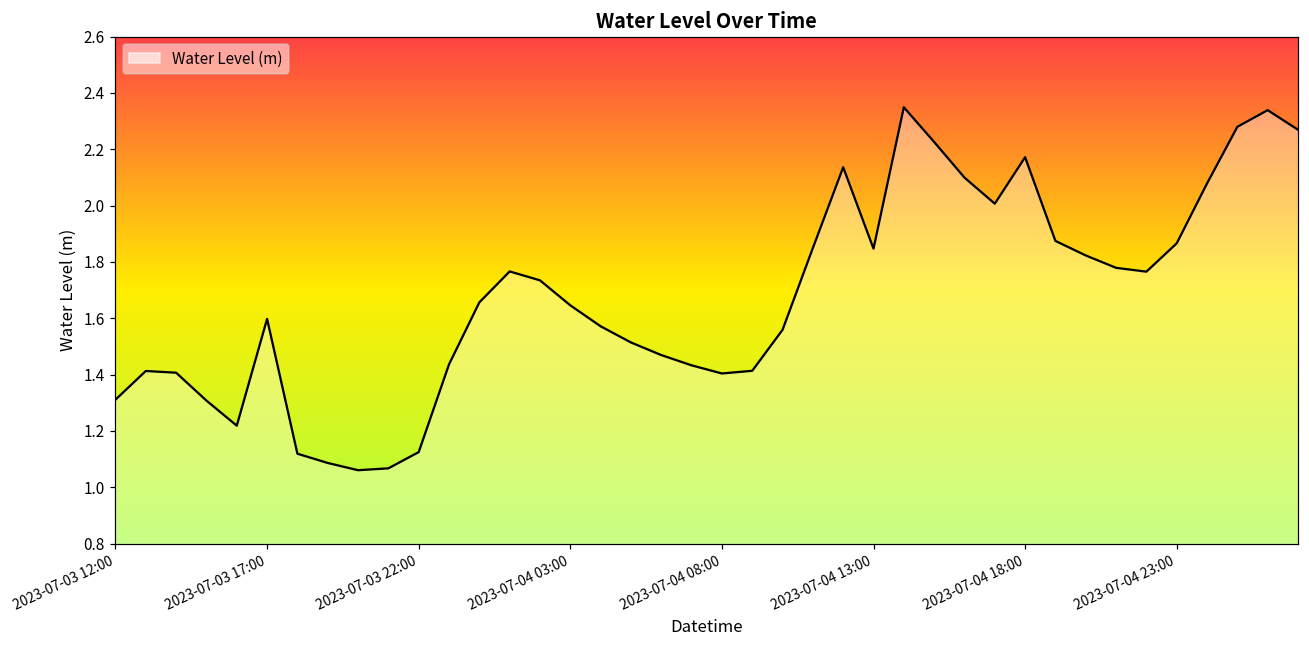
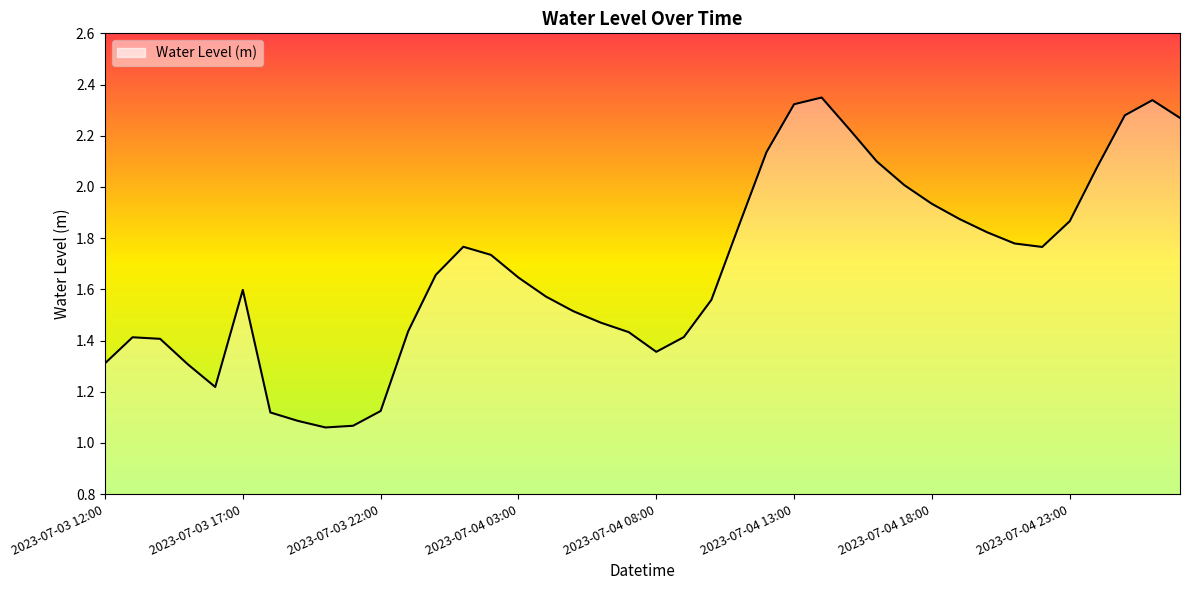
  {
    "2023-07-03 12:00": 1.31,
    "2023-07-03 17:00": 1.60,
    "2023-07-03 22:00": 1.12,
    "2023-07-04 03:00": 1.65,
-   "2023-07-04 08:00": 1.40,
-   "2023-07-04 13:00": 1.85,
-   "2023-07-04 18:00": 2.17,
+   "2023-07-04 08:00": 1.36,
+   "2023-07-04 13:00": 2.32,
+   "2023-07-04 18:00": 1.93,
    "2023-07-04 23:00": 1.87
  }
